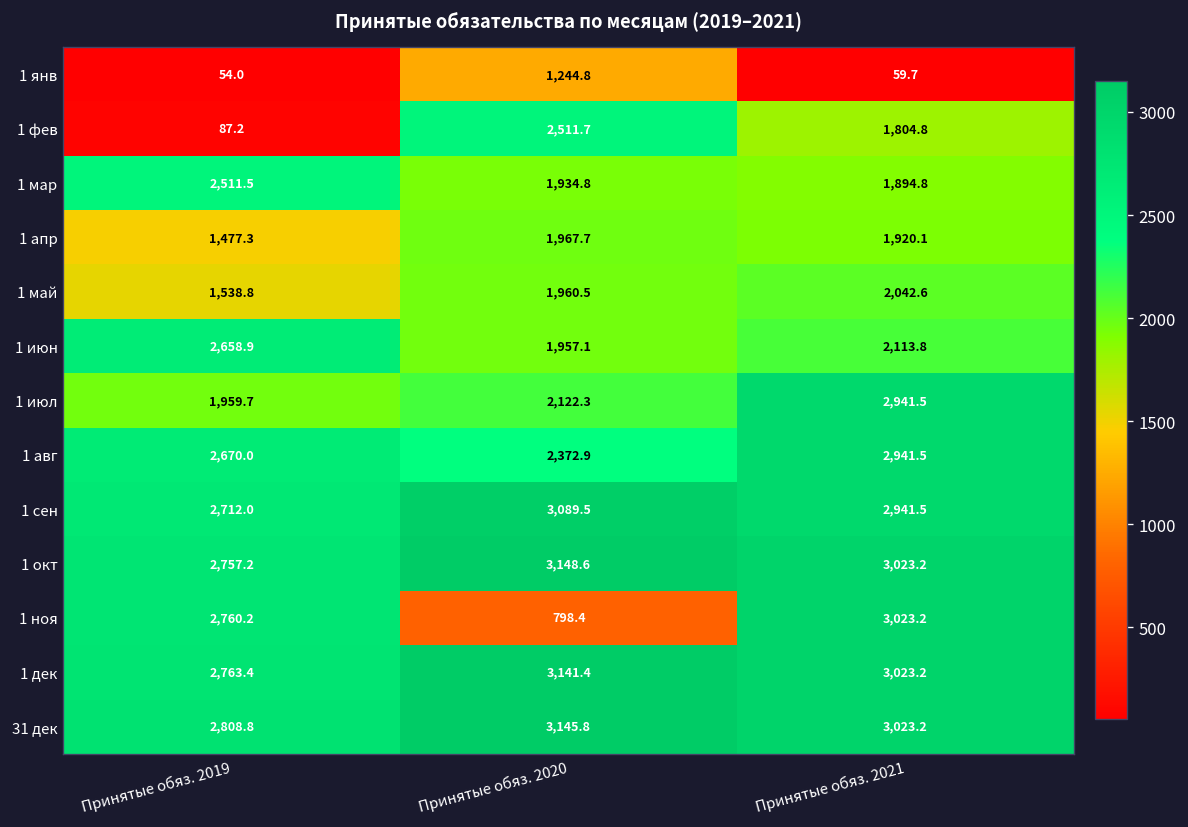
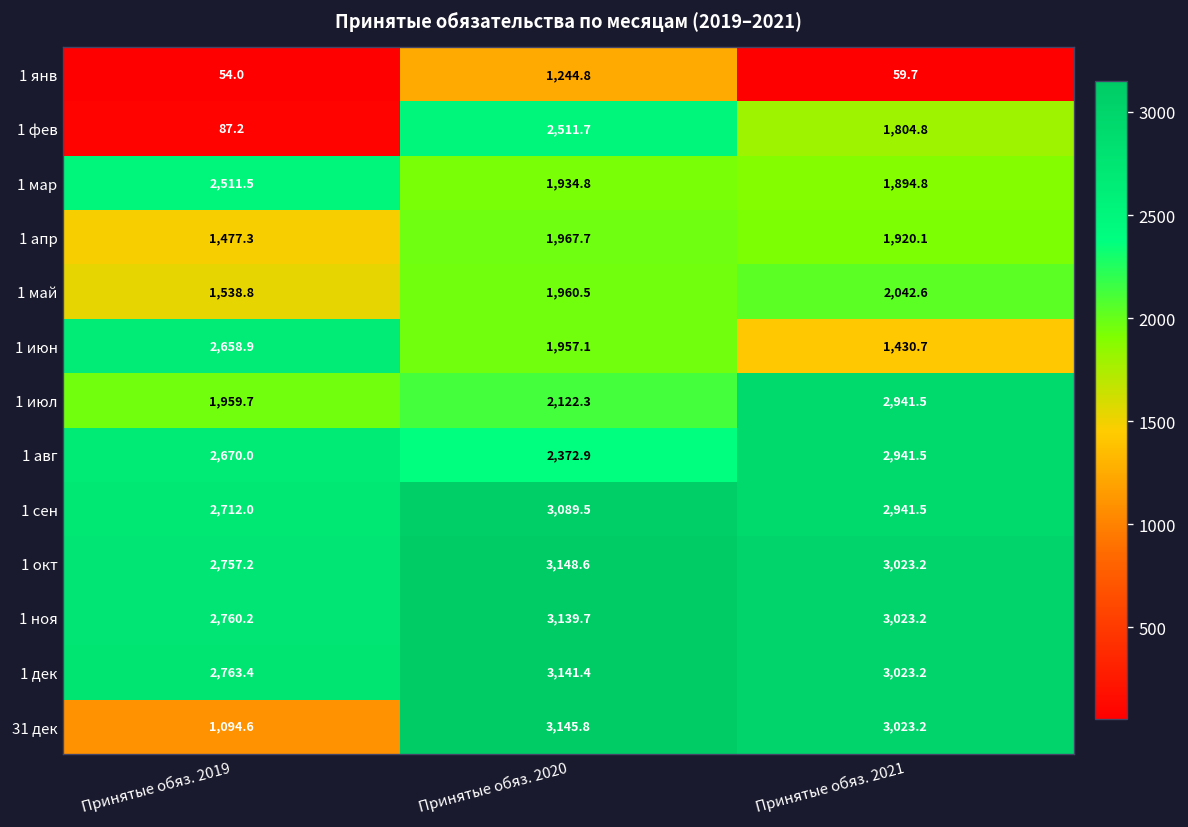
  {
    "1 янв": {
      "Принятые обяз. 2019": "54.0",
      "Принятые обяз. 2020": "1,244.8",
      "Принятые обяз. 2021": "59.7"
    },
    "1 фев": {
      "Принятые обяз. 2019": "87.2",
      "Принятые обяз. 2020": "2,511.7",
      "Принятые обяз. 2021": "1,804.8"
    },
    "1 мар": {
      "Принятые обяз. 2019": "2,511.5",
      "Принятые обяз. 2020": "1,934.8",
      "Принятые обяз. 2021": "1,894.8"
    },
    "1 апр": {
      "Принятые обяз. 2019": "1,477.3",
      "Принятые обяз. 2020": "1,967.7",
      "Принятые обяз. 2021": "1,920.1"
    },
    "1 май": {
      "Принятые обяз. 2019": "1,538.8",
      "Принятые обяз. 2020": "1,960.5",
      "Принятые обяз. 2021": "2,042.6"
    },
    "1 июн": {
      "Принятые обяз. 2019": "2,658.9",
      "Принятые обяз. 2020": "1,957.1",
-     "Принятые обяз. 2021": "2,113.8"
+     "Принятые обяз. 2021": "1,430.7"
    },
    "1 июл": {
      "Принятые обяз. 2019": "1,959.7",
      "Принятые обяз. 2020": "2,122.3",
      "Принятые обяз. 2021": "2,941.5"
    },
    "1 авг": {
      "Принятые обяз. 2019": "2,670.0",
      "Принятые обяз. 2020": "2,372.9",
      "Принятые обяз. 2021": "2,941.5"
    },
    "1 сен": {
      "Принятые обяз. 2019": "2,712.0",
      "Принятые обяз. 2020": "3,089.5",
      "Принятые обяз. 2021": "2,941.5"
    },
    "1 окт": {
      "Принятые обяз. 2019": "2,757.2",
      "Принятые обяз. 2020": "3,148.6",
      "Принятые обяз. 2021": "3,023.2"
    },
    "1 ноя": {
      "Принятые обяз. 2019": "2,760.2",
-     "Принятые обяз. 2020": "798.4",
+     "Принятые обяз. 2020": "3,139.7",
      "Принятые обяз. 2021": "3,023.2"
    },
    "1 дек": {
      "Принятые обяз. 2019": "2,763.4",
      "Принятые обяз. 2020": "3,141.4",
      "Принятые обяз. 2021": "3,023.2"
    },
    "31 дек": {
-     "Принятые обяз. 2019": "2,808.8",
+     "Принятые обяз. 2019": "1,094.6",
      "Принятые обяз. 2020": "3,145.8",
      "Принятые обяз. 2021": "3,023.2"
    }
  }
